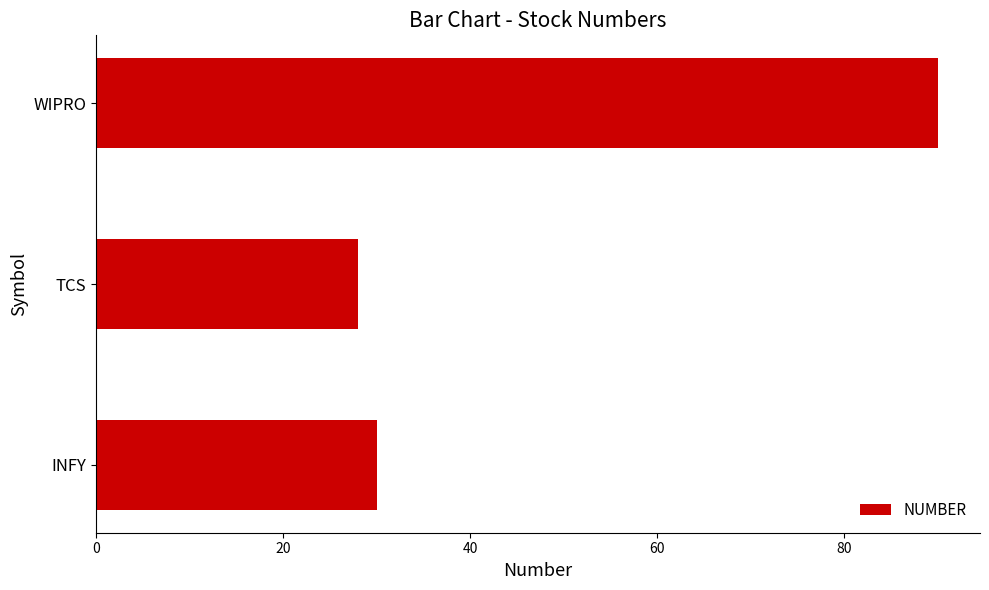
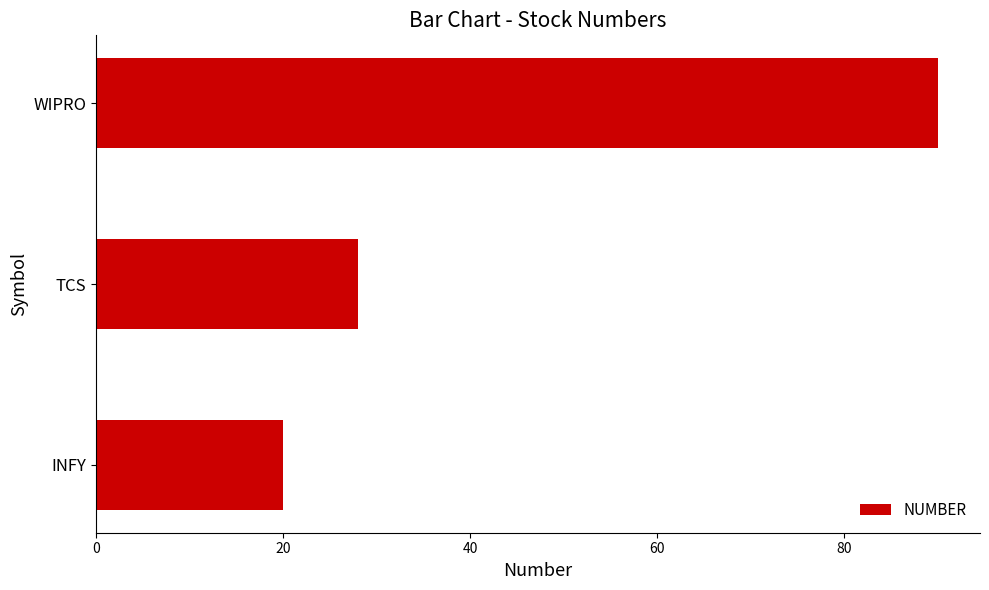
  {
    "WIPRO": 90,
    "TCS": 28,
-   "INFY": 30
+   "INFY": 20
  }
